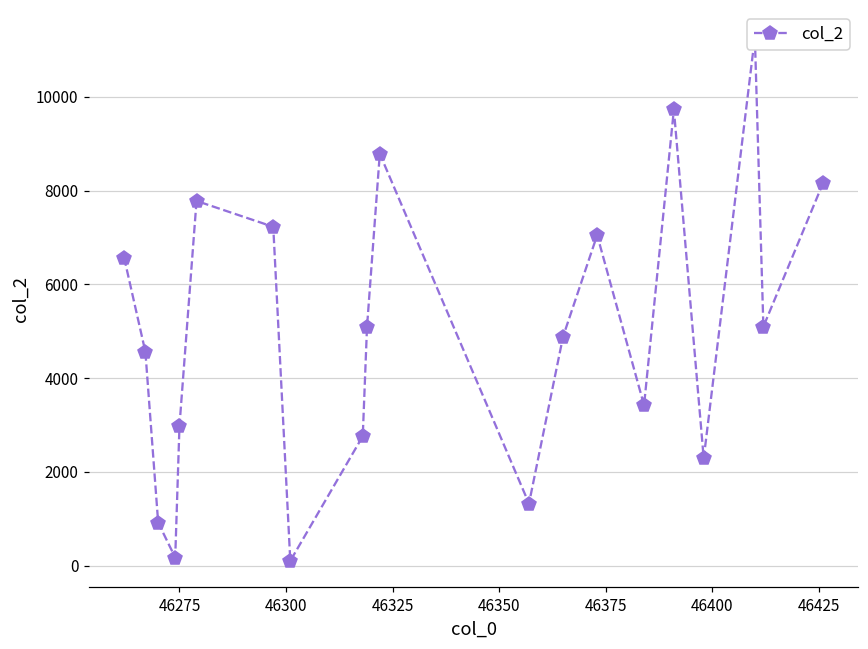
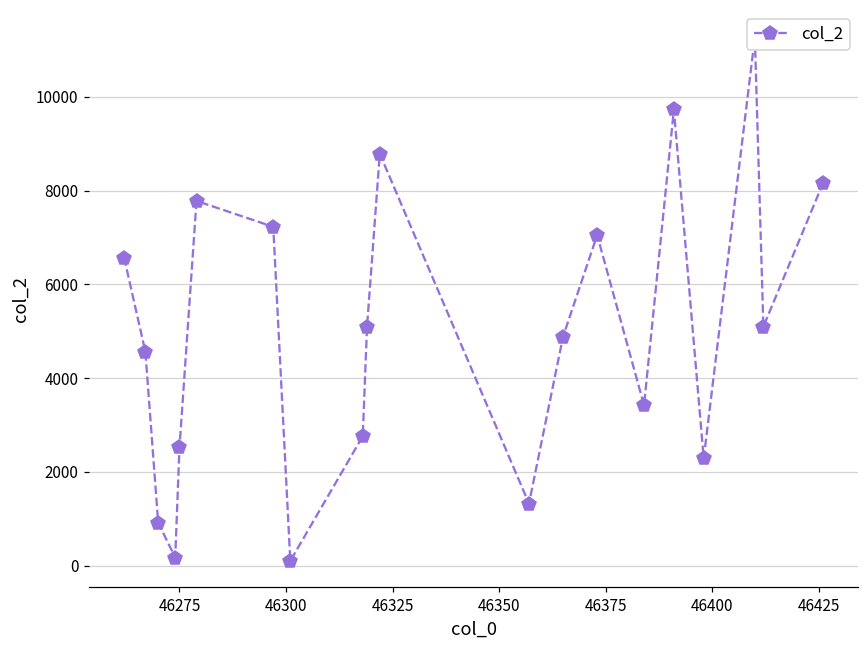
  {
-   "46275": 3000
+   "46275": 2500
  }
